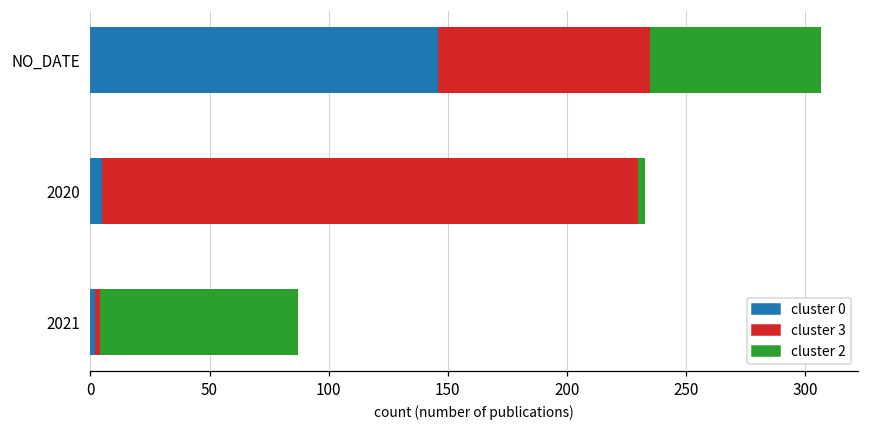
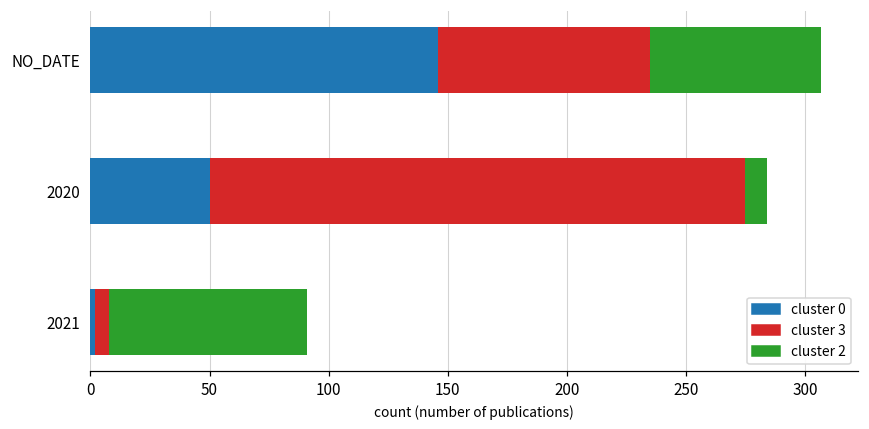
  {
    "cluster 0": {
      "NO_DATE": 146,
-     "2020": 5,
+     "2020": 50,
      "2021": 2
    },
    "cluster 3": {
      "NO_DATE": 89,
      "2020": 225,
-     "2021": 2
+     "2021": 6
    },
    "cluster 2": {
      "NO_DATE": 72,
-     "2020": 3,
+     "2020": 9,
      "2021": 83
    }
  }
